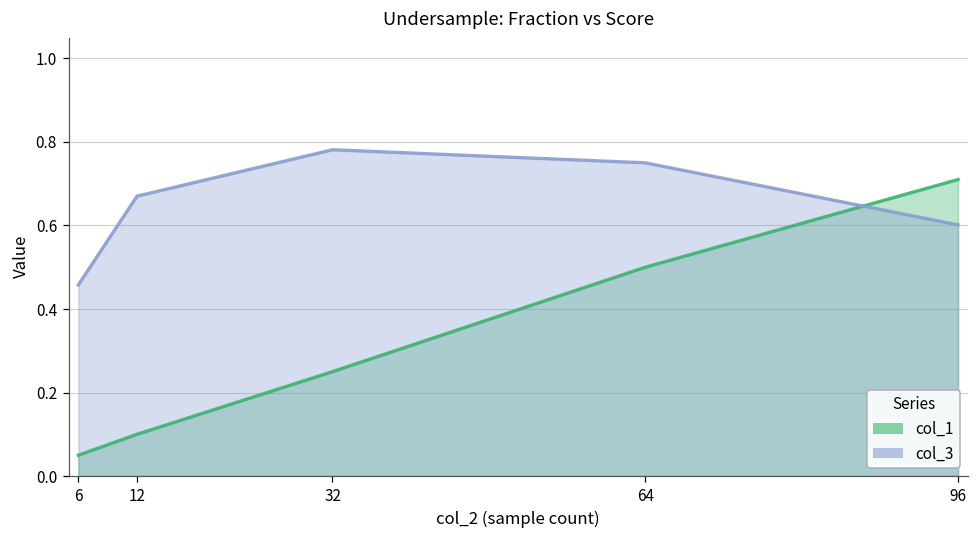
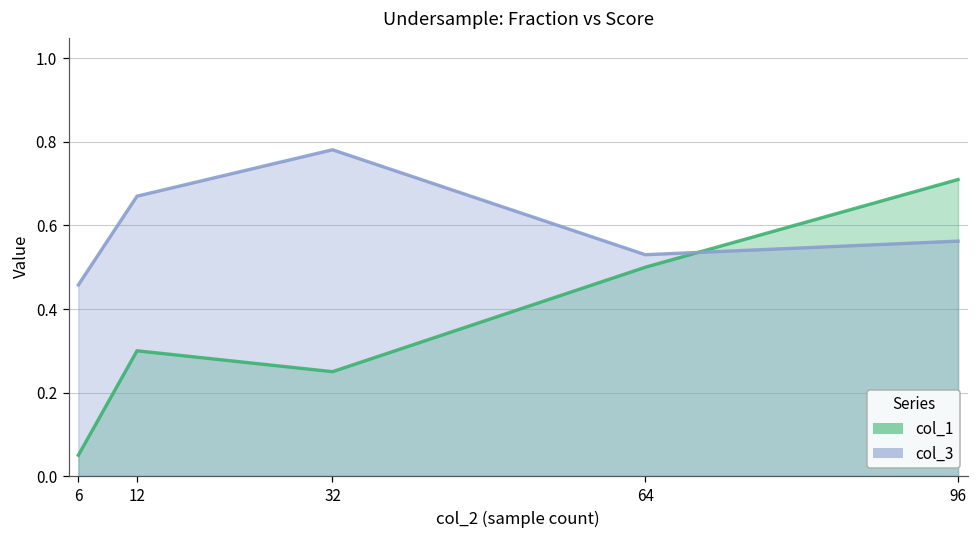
  {
    "col_1": {
      "6": 0.05,
-     "12": 0.1,
+     "12": 0.3,
      "32": 0.25,
      "64": 0.5,
      "96": 0.71
    },
    "col_3": {
      "6": 0.46,
      "12": 0.67,
      "32": 0.78,
-     "64": 0.75,
-     "96": 0.60
+     "64": 0.53,
+     "96": 0.56
    }
  }
